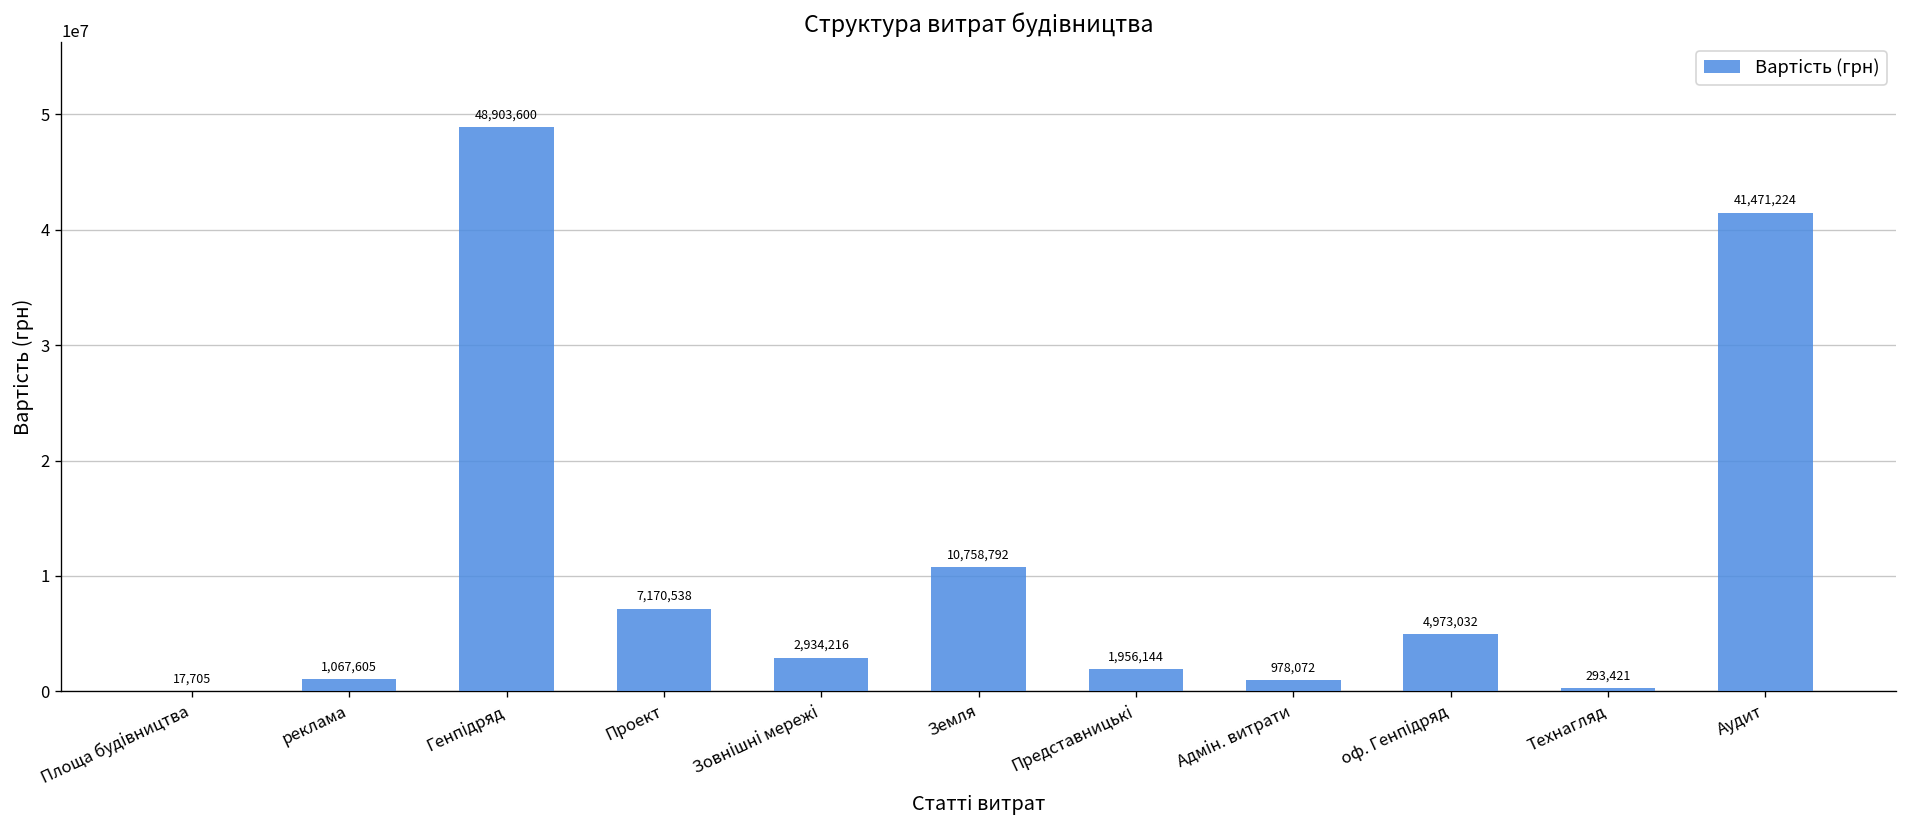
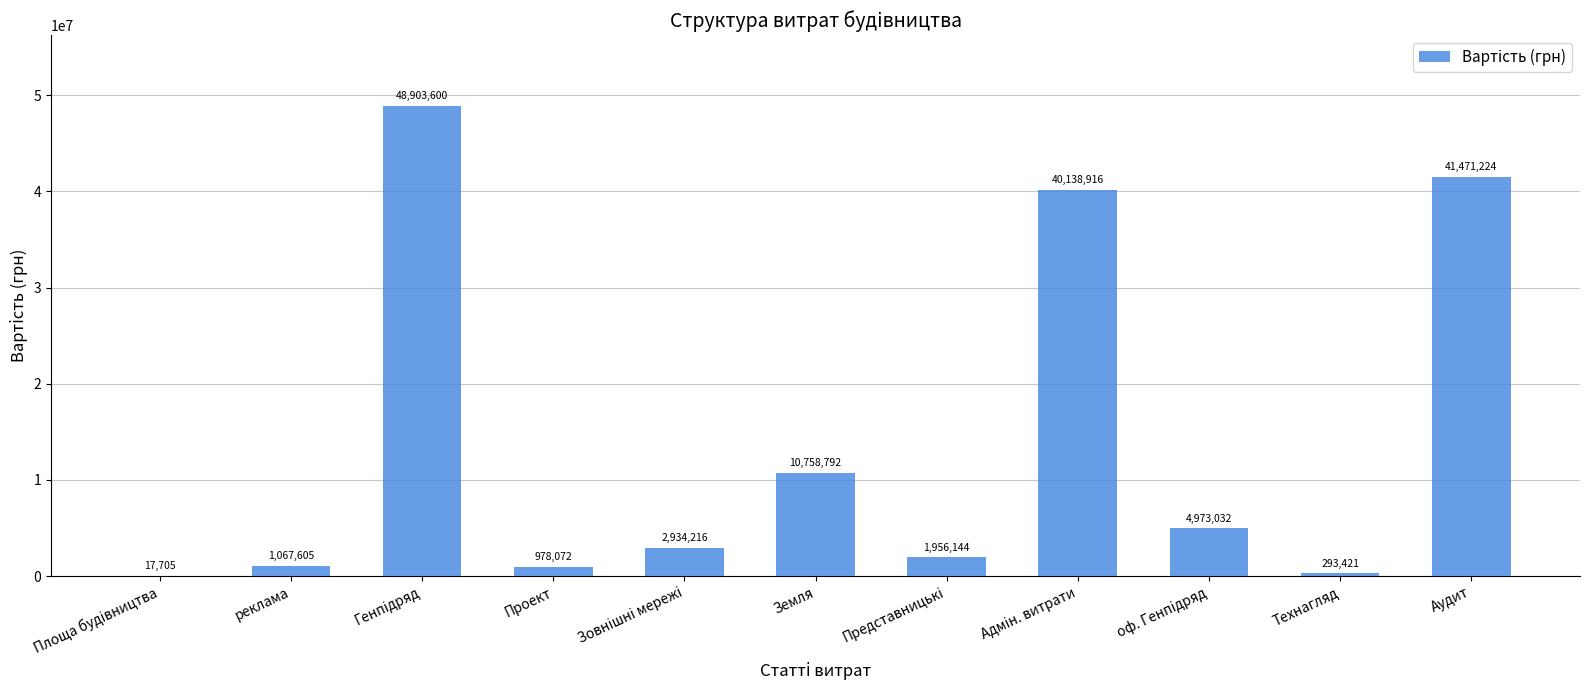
  {
    "Площа будівництва": "17,705",
    "реклама": "1,067,605",
    "Генпідряд": "48,903,600",
-   "Проект": "7,170,538",
+   "Проект": "978,072",
    "Зовнішні мережі": "2,934,216",
    "Земля": "10,758,792",
    "Представницькі": "1,956,144",
-   "Адмін. витрати": "978,072",
+   "Адмін. витрати": "40,138,916",
    "оф. Генпідряд": "4,973,032",
    "Технагляд": "293,421",
    "Аудит": "41,471,224"
  }
